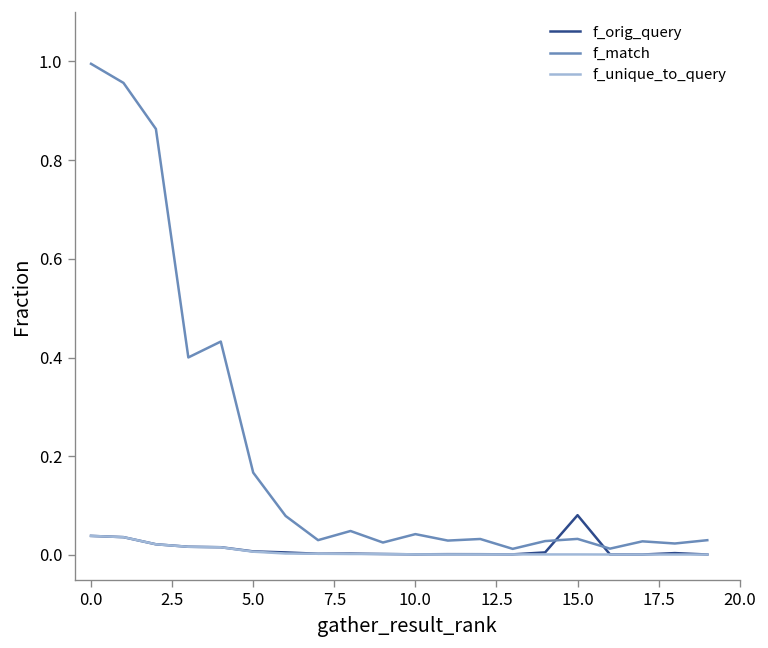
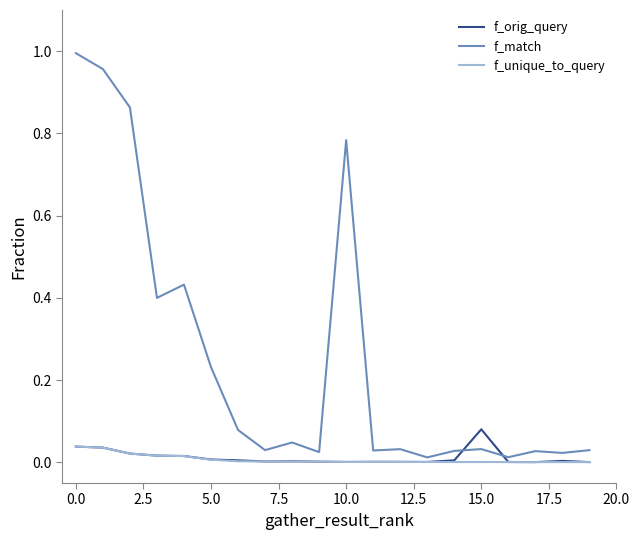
  {
    "f_orig_query": {
      "15.0": 0.08
    },
    "f_match": {
      "0.0": 1.00,
-     "5.0": 0.17,
-     "10.0": 0.04,
+     "5.0": 0.23,
+     "10.0": 0.78,
      "15.0": 0.03
    },
    "f_unique_to_query": {
      "15.0": 0.00
    }
  }
